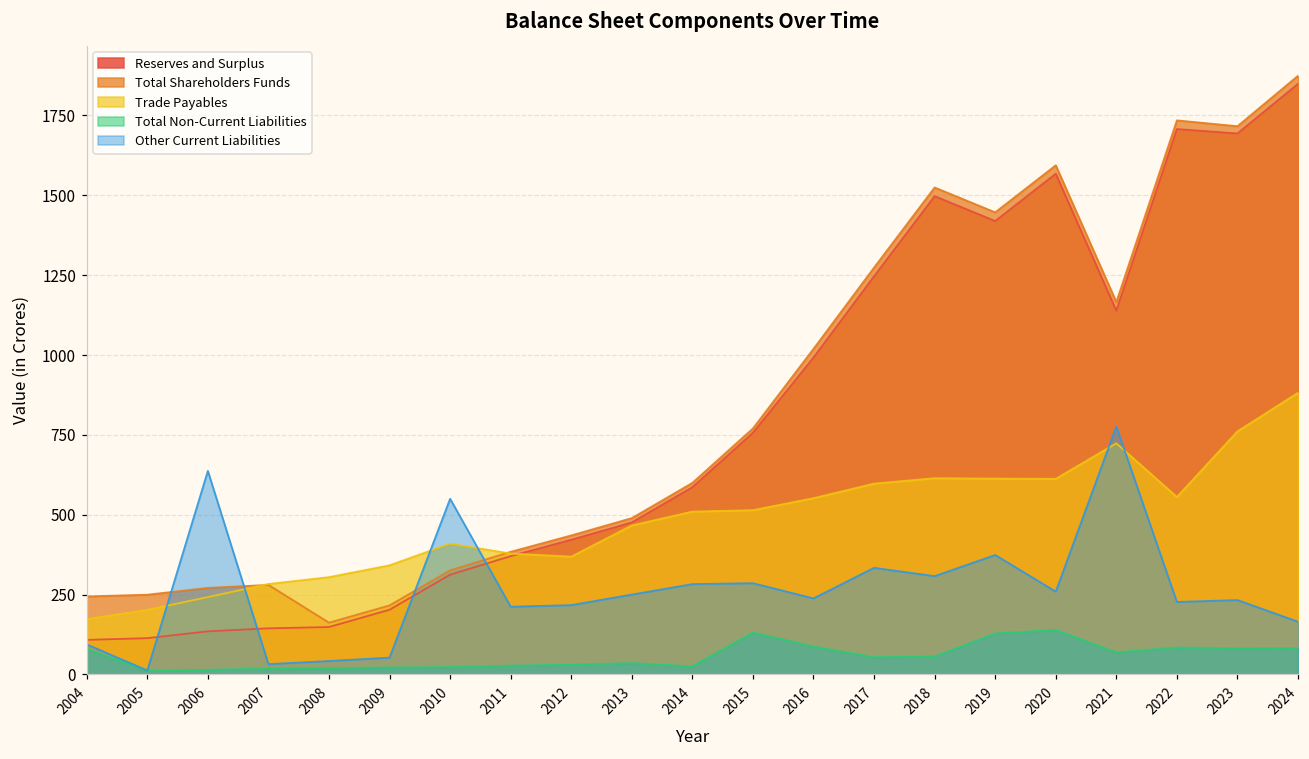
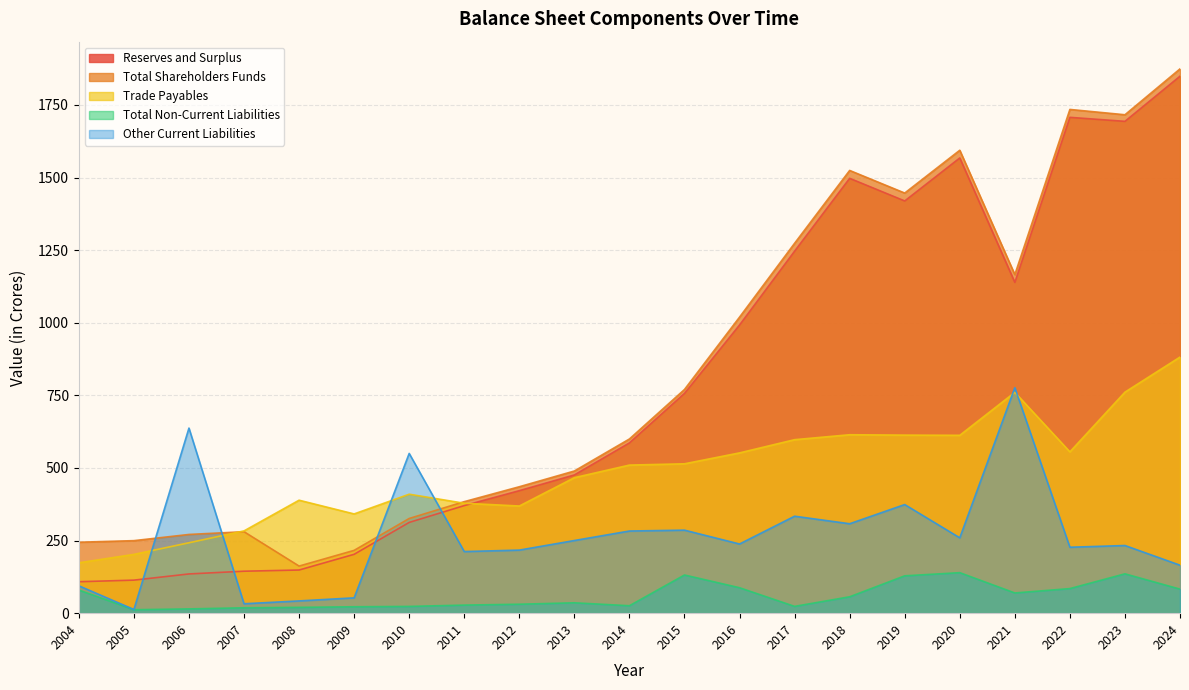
  {
    "Trade Payables": {
      "2004": 170,
      "2005": 200,
      "2006": 240,
-     "2008": 300,
+     "2008": 390,
      "2009": 340,
      "2010": 410,
      "2012": 370,
      "2013": 470,
      "2014": 510,
      "2015": 510,
      "2016": 550,
      "2017": 600,
      "2018": 610,
      "2019": 610,
      "2020": 610,
-     "2021": 720,
+     "2021": 760,
      "2022": 560,
      "2023": 760,
      "2024": 880
    },
    "Total Non-Current Liabilities": {
      "2004": 80,
      "2006": 10,
      "2007": 20,
      "2008": 20,
      "2009": 20,
      "2010": 20,
      "2011": 30,
      "2012": 30,
      "2013": 40,
      "2014": 30,
      "2015": 130,
      "2016": 90,
-     "2017": 50,
+     "2017": 20,
      "2018": 60,
      "2019": 130,
      "2020": 140,
      "2021": 70,
      "2022": 80,
-     "2023": 80,
+     "2023": 140,
      "2024": 80
    },
    "Other Current Liabilities": {
      "2004": 90,
      "2006": 640,
      "2007": 30,
      "2008": 40,
      "2009": 50,
      "2010": 550,
      "2011": 210,
      "2012": 220,
      "2013": 250,
      "2014": 280,
      "2015": 290,
      "2016": 240,
      "2017": 330,
      "2018": 310,
      "2019": 370,
      "2020": 260,
      "2021": 780,
      "2022": 230,
      "2023": 230,
      "2024": 170
    }
  }
